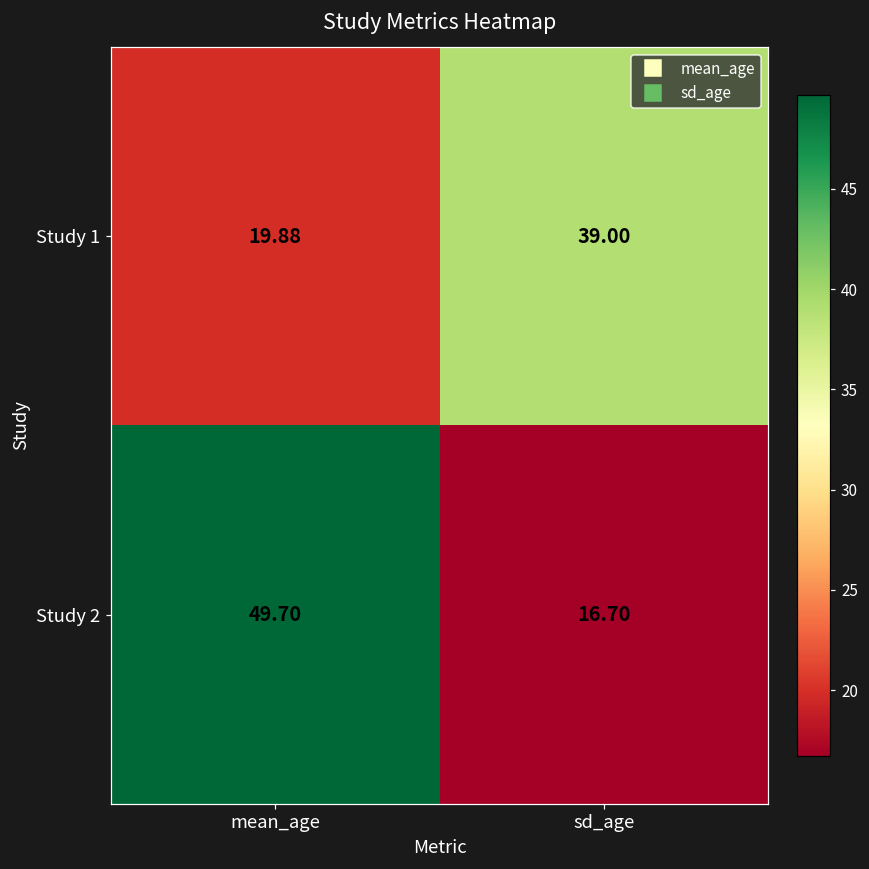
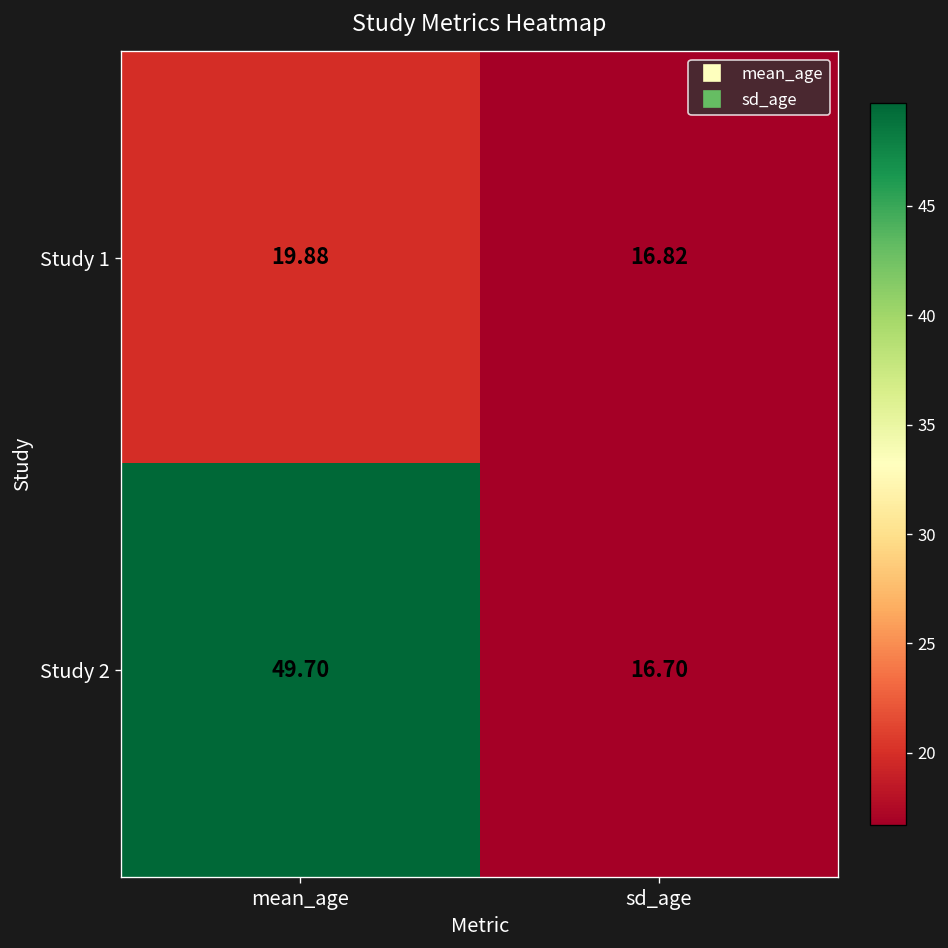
  {
    "Study 1": {
      "mean_age": 19.88,
-     "sd_age": 39.00
+     "sd_age": 16.82
    },
    "Study 2": {
      "mean_age": 49.70,
      "sd_age": 16.70
    }
  }
